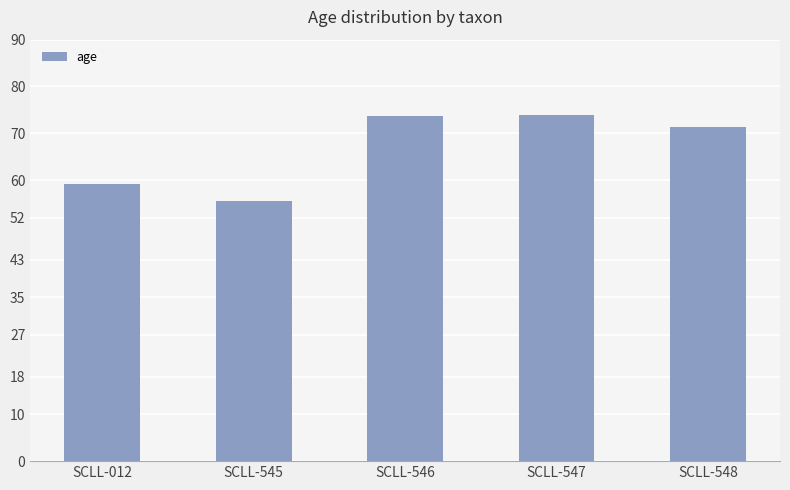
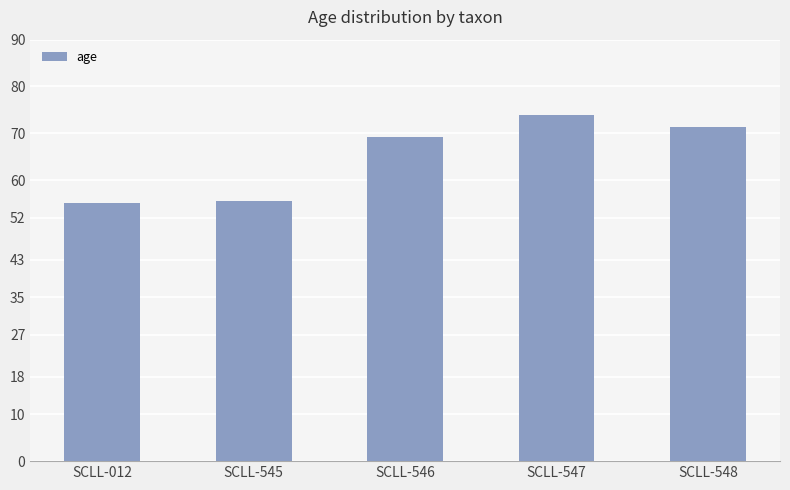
  {
-   "SCLL-012": 59,
+   "SCLL-012": 55,
    "SCLL-545": 56,
-   "SCLL-546": 74,
+   "SCLL-546": 69,
    "SCLL-547": 74,
    "SCLL-548": 71
  }
